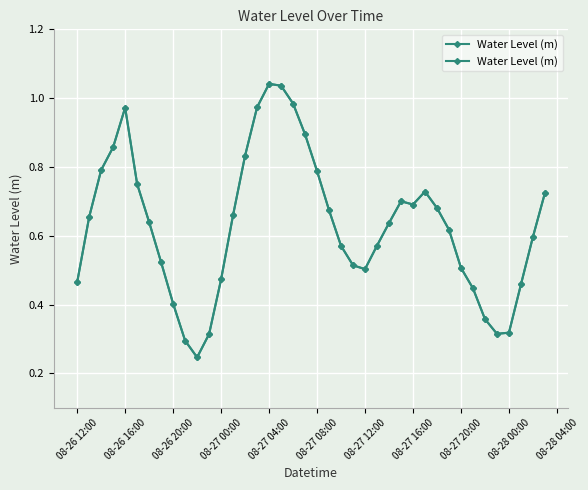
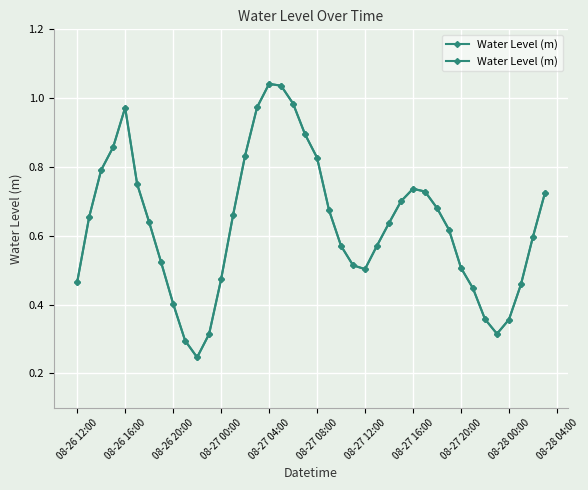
  {
    "08-26 12:00": 0.46,
    "08-26 16:00": 0.97,
    "08-26 20:00": 0.40,
    "08-27 00:00": 0.47,
    "08-27 04:00": 1.04,
-   "08-27 08:00": 0.79,
+   "08-27 08:00": 0.83,
    "08-27 12:00": 0.50,
-   "08-27 16:00": 0.69,
+   "08-27 16:00": 0.74,
    "08-27 20:00": 0.51,
-   "08-28 00:00": 0.32
+   "08-28 00:00": 0.36
  }
